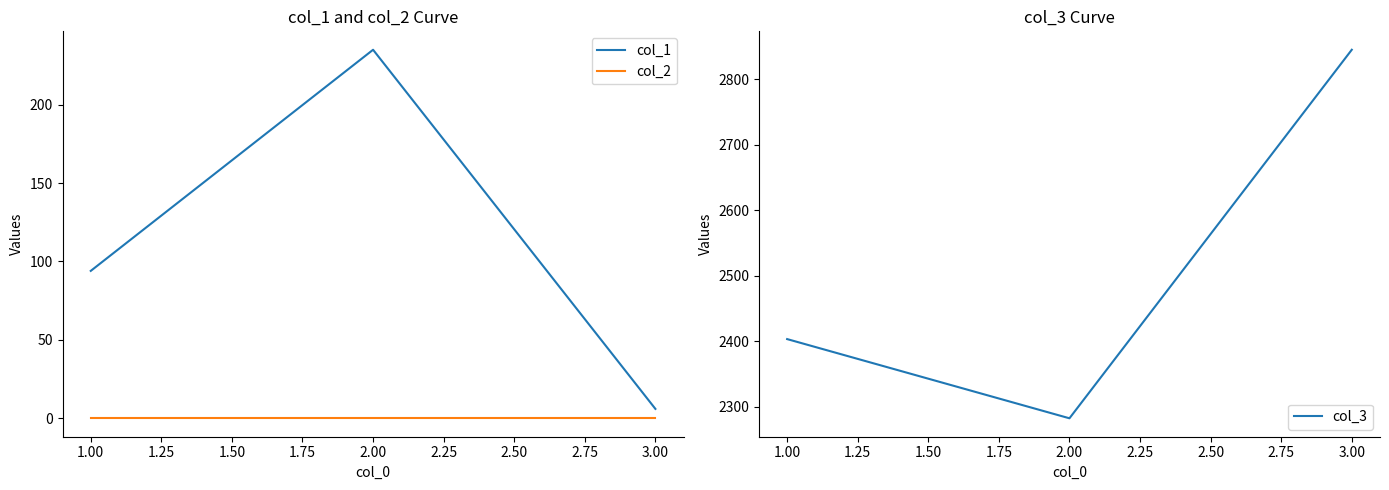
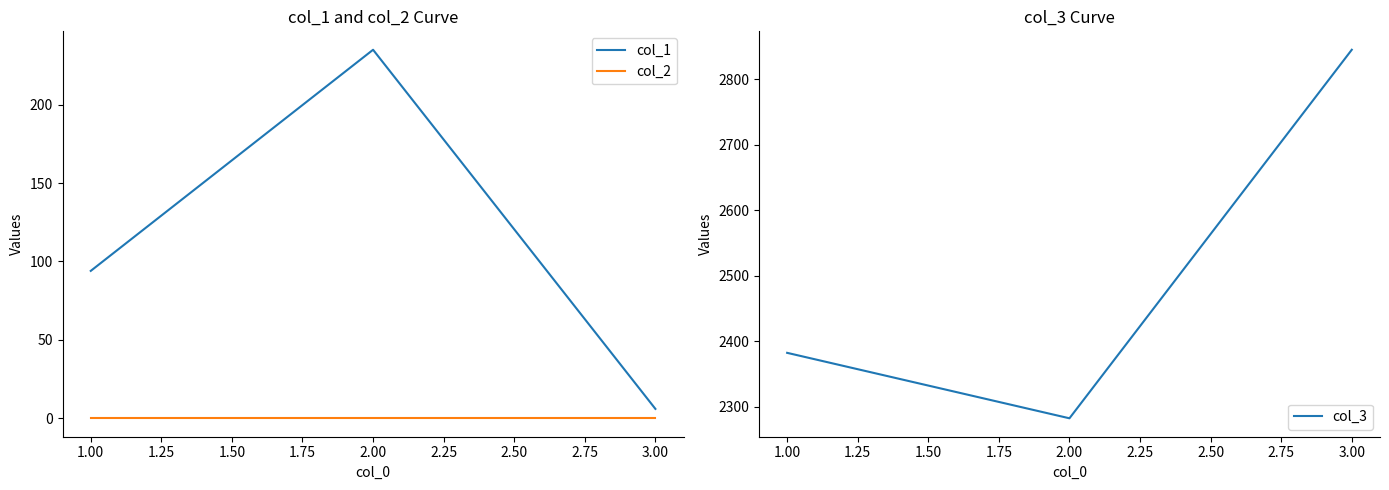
  {
    "col_1 and col_2 Curve": {
      "col_1": {
        "1.00": 94,
        "2.00": 235,
        "3.00": 6
      },
      "col_2": {
        "1.00": 0,
        "2.00": 0,
        "3.00": 0
      }
    },
    "col_3 Curve": {
-     "1.00": 2400,
+     "1.00": 2380,
      "2.00": 2280,
      "3.00": 2850
    }
  }
